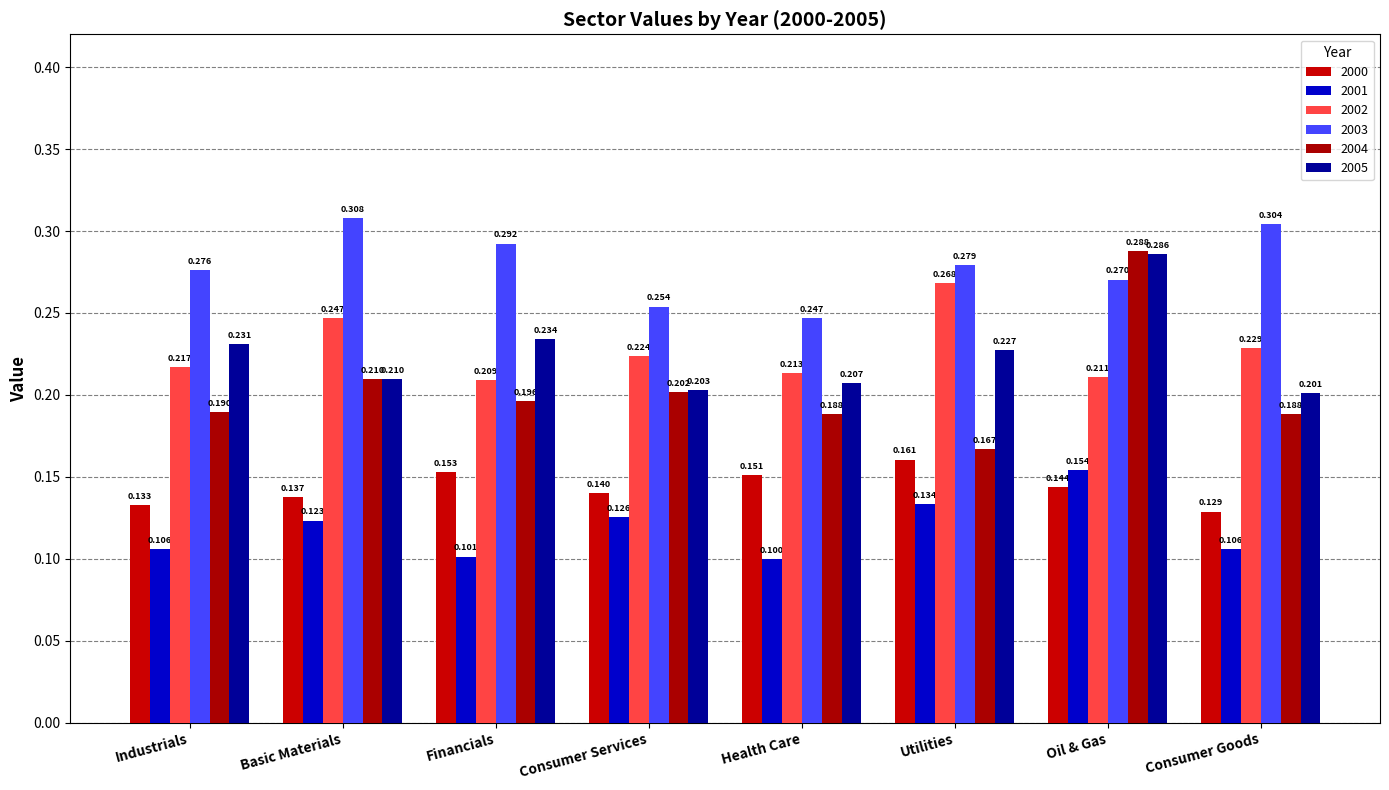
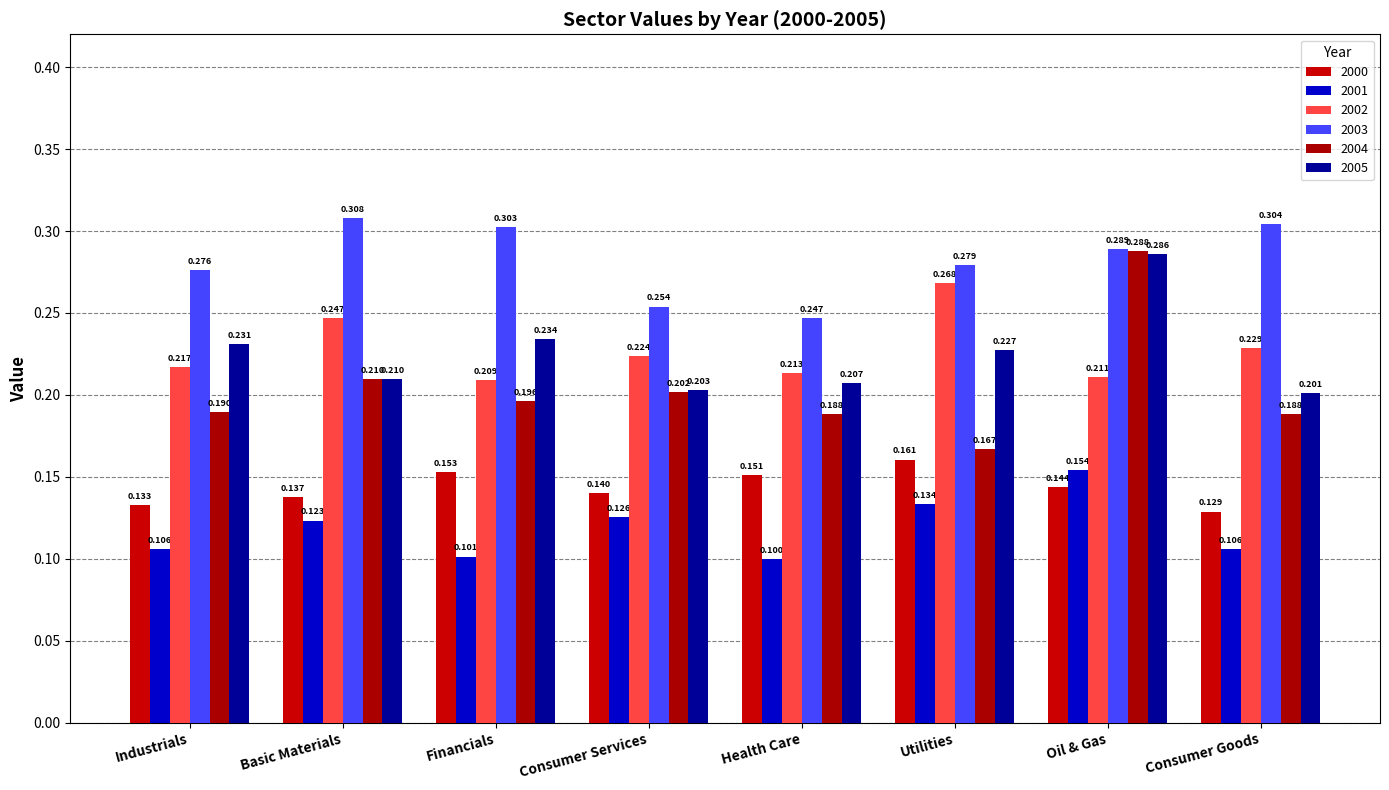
  {
    "2002": {
      "Industrials": 0.217,
      "Basic Materials": 0.247,
      "Financials": 0.209,
      "Consumer Services": 0.224,
      "Health Care": 0.213,
      "Utilities": 0.268,
      "Oil & Gas": 0.211,
      "Consumer Goods": 0.229
    },
    "2003": {
      "Industrials": 0.276,
      "Basic Materials": 0.308,
-     "Financials": 0.292,
+     "Financials": 0.303,
      "Consumer Services": 0.254,
      "Health Care": 0.247,
      "Utilities": 0.279,
-     "Oil & Gas": 0.270,
+     "Oil & Gas": 0.289,
      "Consumer Goods": 0.304
    }
  }
